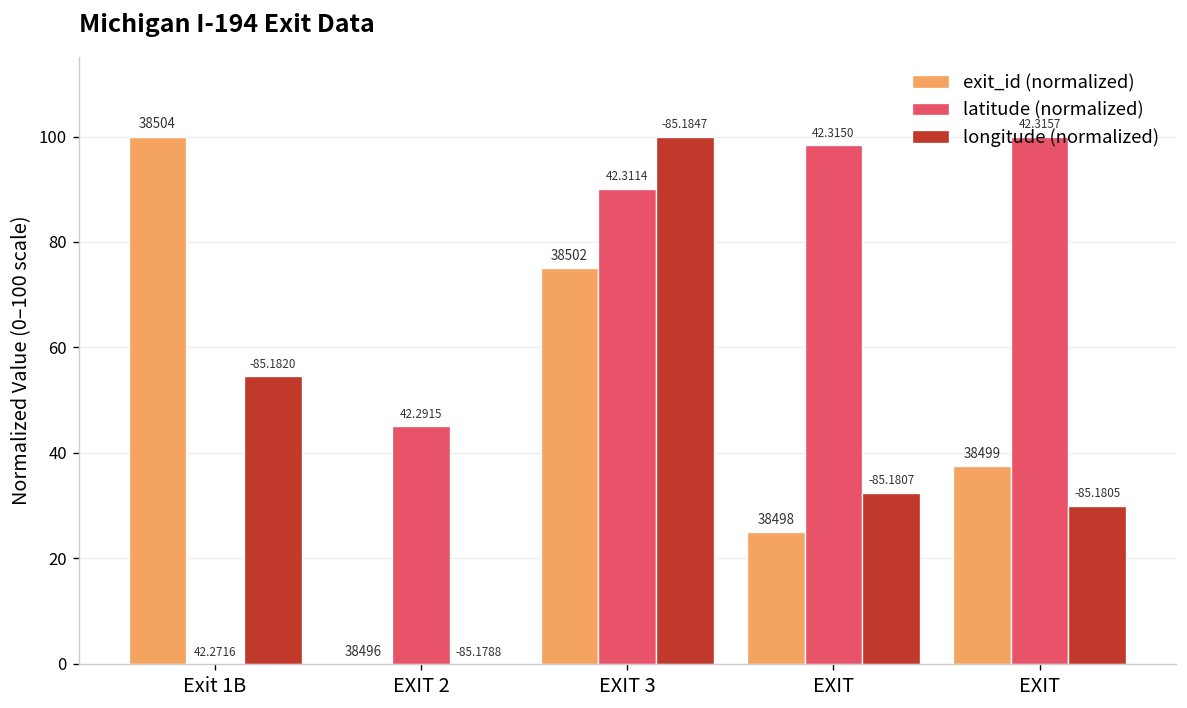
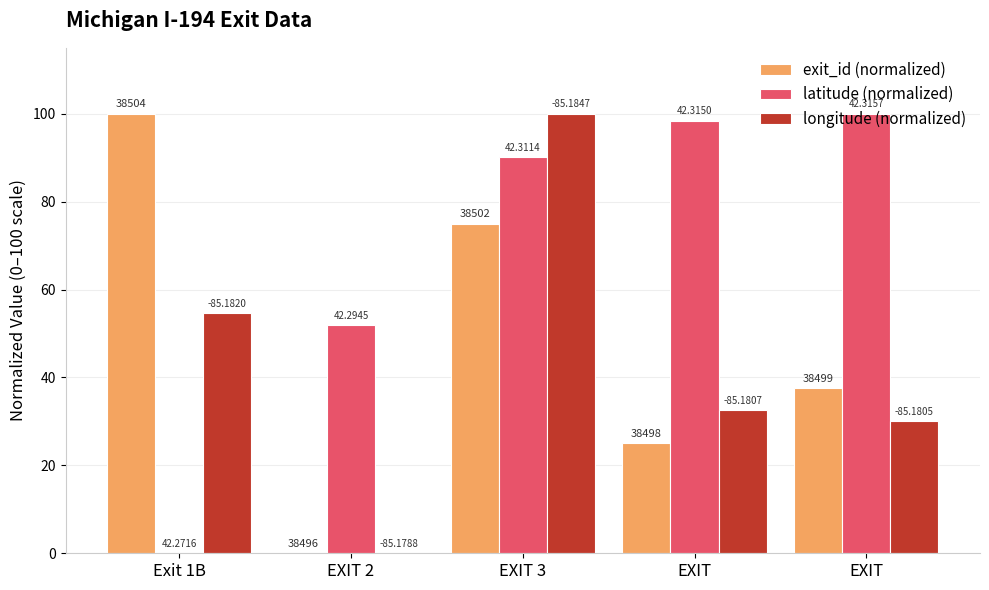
  {
    "latitude (normalized)": {
-     "EXIT 2": 42.2915
+     "EXIT 2": 42.2945
    }
  }
